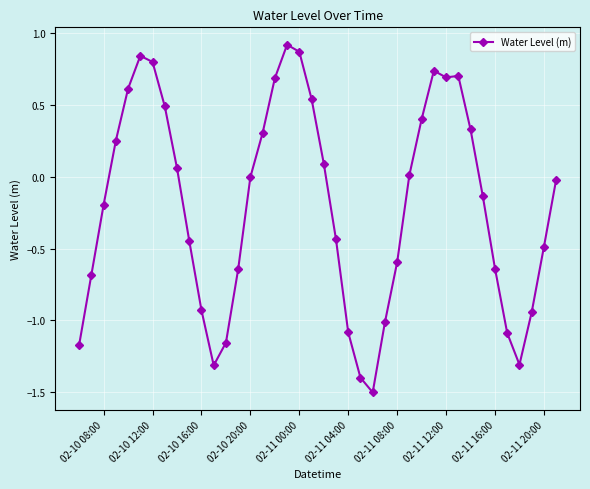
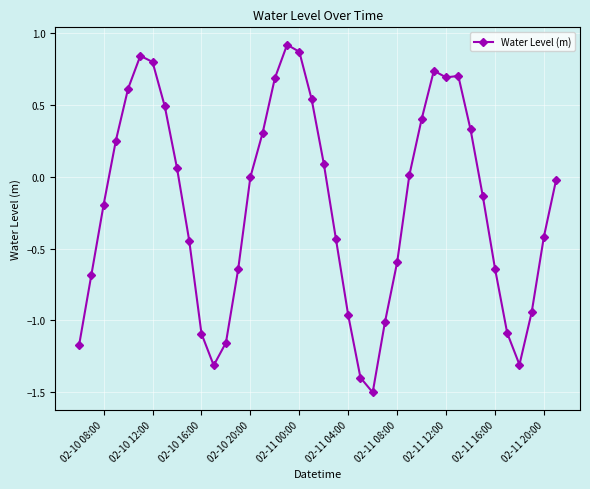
  {
    "02-10 08:00": -0.19,
    "02-10 12:00": 0.80,
-   "02-10 16:00": -0.93,
+   "02-10 16:00": -1.09,
    "02-10 20:00": 0.00,
    "02-11 00:00": 0.87,
-   "02-11 04:00": -1.08,
+   "02-11 04:00": -0.96,
    "02-11 08:00": -0.59,
    "02-11 12:00": 0.69,
    "02-11 16:00": -0.64,
-   "02-11 20:00": -0.49
+   "02-11 20:00": -0.42
  }
